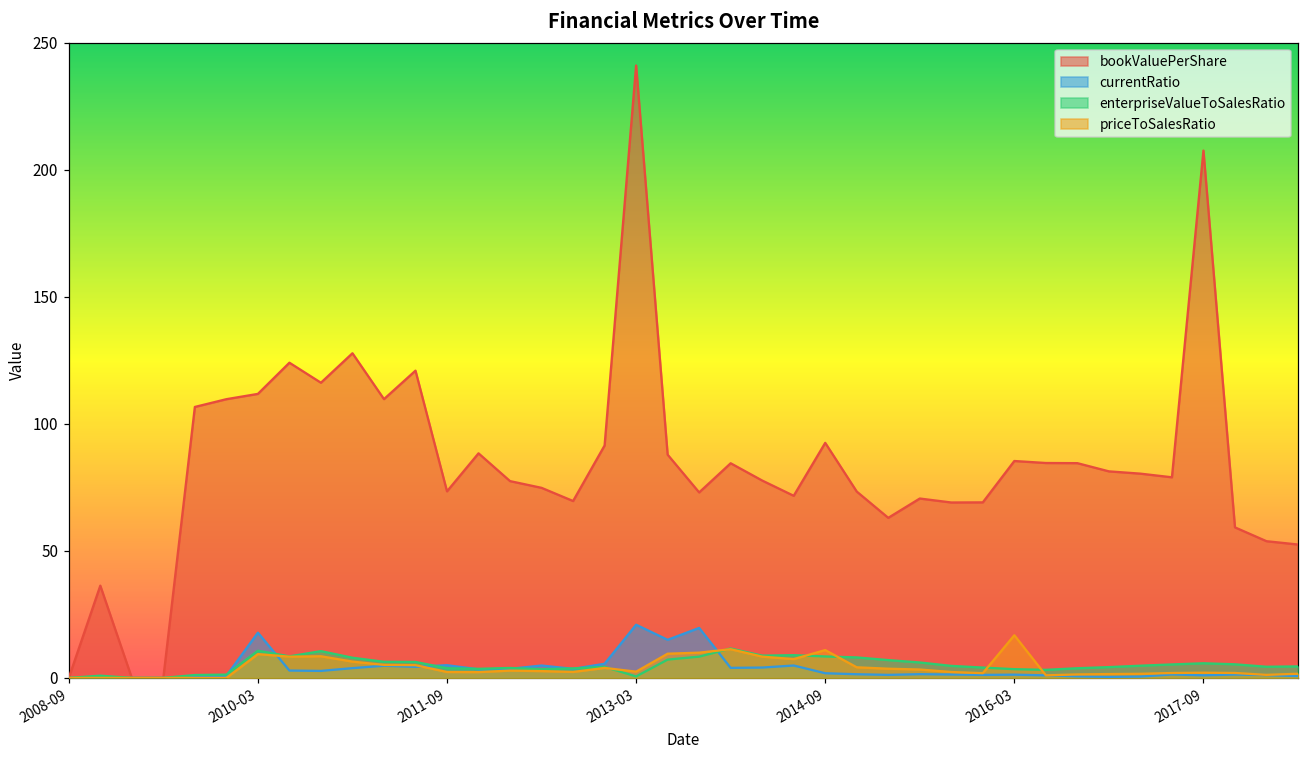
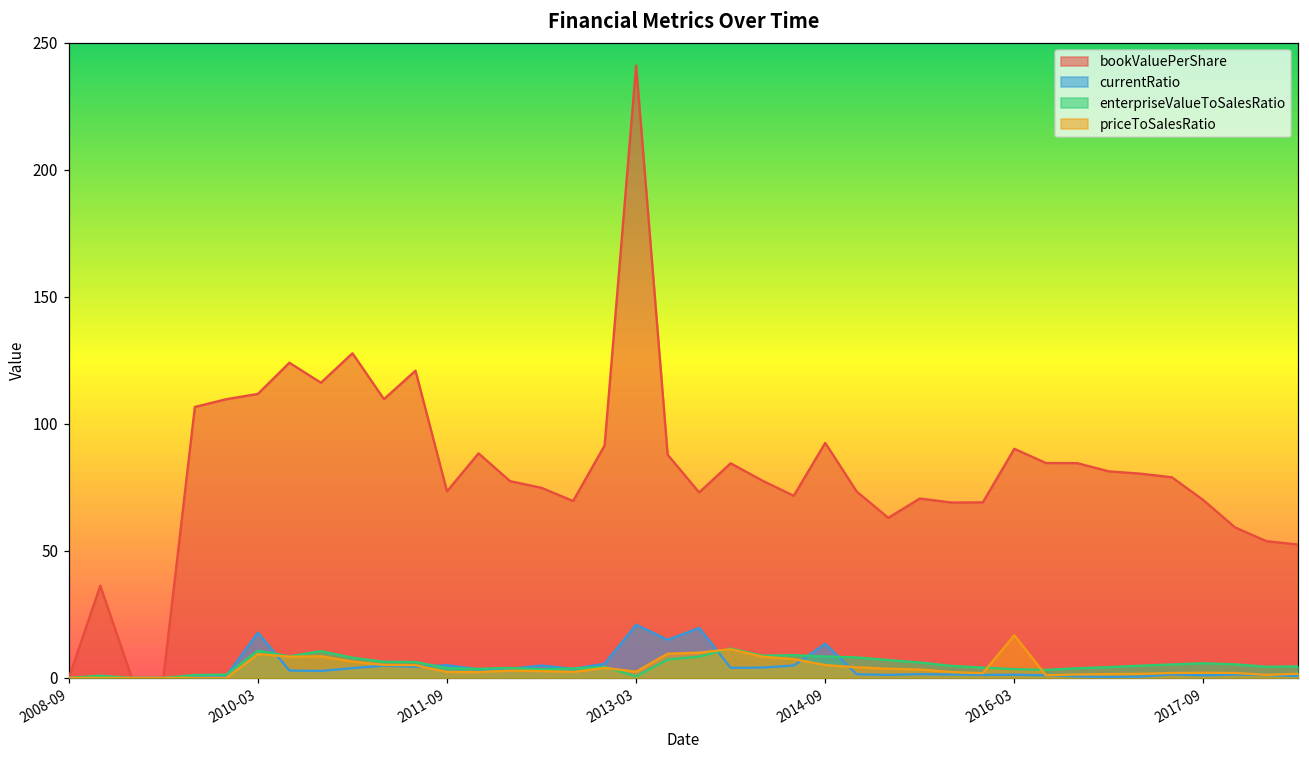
  {
    "bookValuePerShare": {
      "2010-03": 112,
      "2011-09": 73,
      "2013-03": 241,
      "2014-09": 93,
-     "2016-03": 85,
-     "2017-09": 208
+     "2016-03": 90,
+     "2017-09": 70
    },
    "currentRatio": {
      "2010-03": 18,
      "2011-09": 5,
      "2013-03": 21,
-     "2014-09": 2,
+     "2014-09": 13,
      "2016-03": 1
    },
    "enterpriseValueToSalesRatio": {
      "2010-03": 11,
      "2011-09": 4,
      "2013-03": 1,
      "2014-09": 8,
      "2016-03": 3,
      "2017-09": 6
    },
    "priceToSalesRatio": {
      "2010-03": 9,
      "2011-09": 2,
      "2013-03": 2,
-     "2014-09": 11,
+     "2014-09": 5,
      "2016-03": 17
    }
  }
